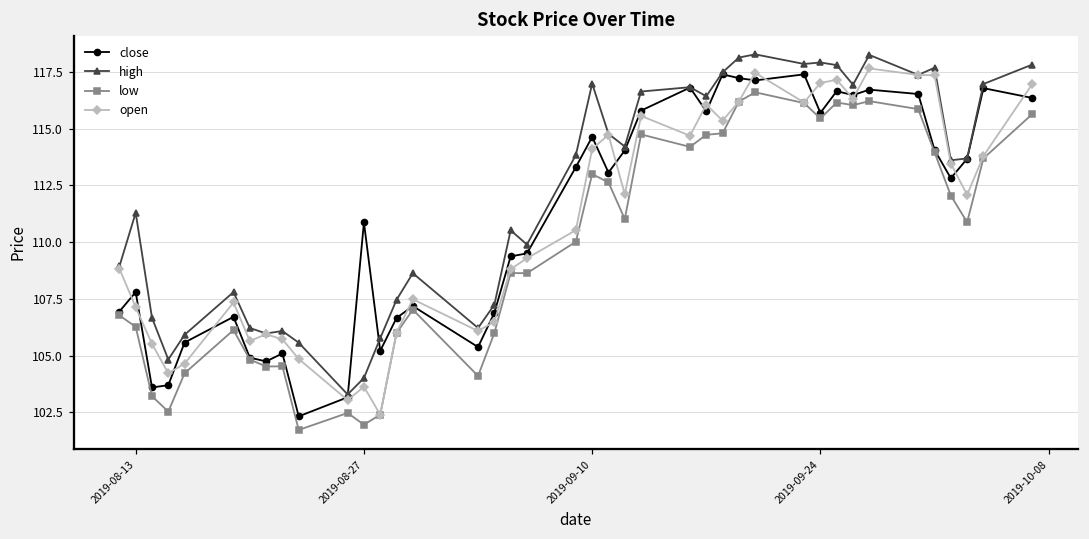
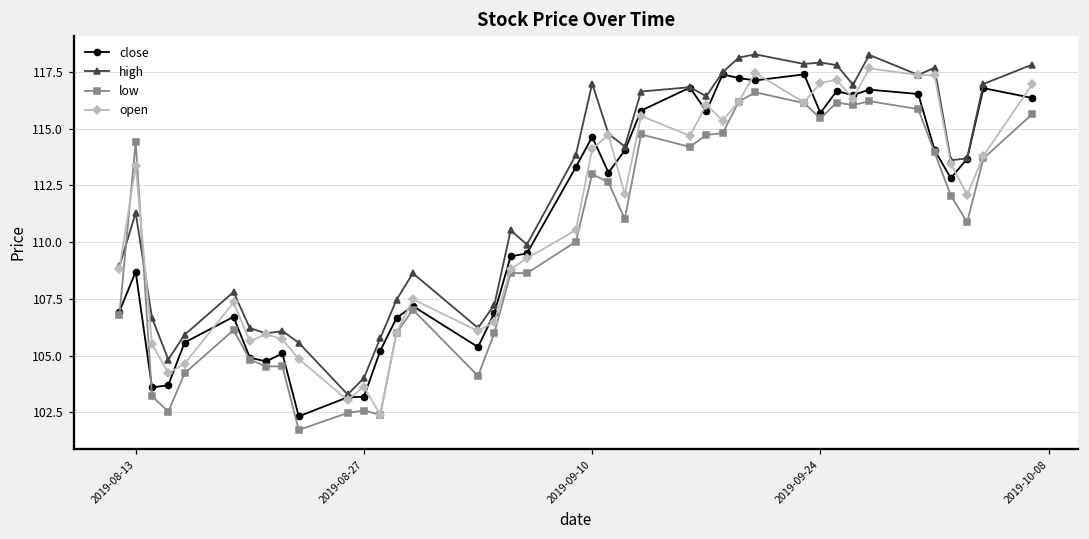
  {
    "close": {
-     "2019-08-13": 107.8,
-     "2019-08-27": 110.9,
+     "2019-08-13": 108.7,
+     "2019-08-27": 103.2,
      "2019-09-10": 114.6,
      "2019-09-24": 115.7
    },
    "high": {
      "2019-08-13": 111.3,
      "2019-08-27": 104.0,
      "2019-09-10": 117.0,
      "2019-09-24": 117.9
    },
    "low": {
-     "2019-08-13": 106.3,
-     "2019-08-27": 102.0,
+     "2019-08-13": 114.4,
+     "2019-08-27": 102.6,
      "2019-09-10": 113.0,
      "2019-09-24": 115.4
    },
    "open": {
-     "2019-08-13": 107.1,
+     "2019-08-13": 113.4,
      "2019-08-27": 103.6,
      "2019-09-10": 114.1,
      "2019-09-24": 117.0
    }
  }
